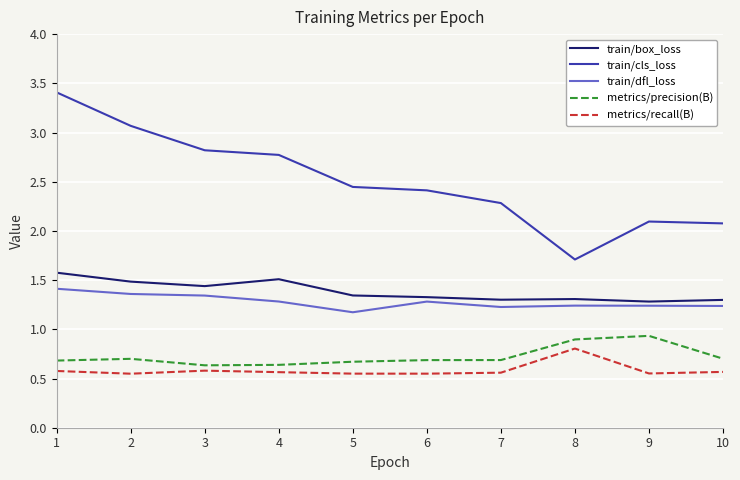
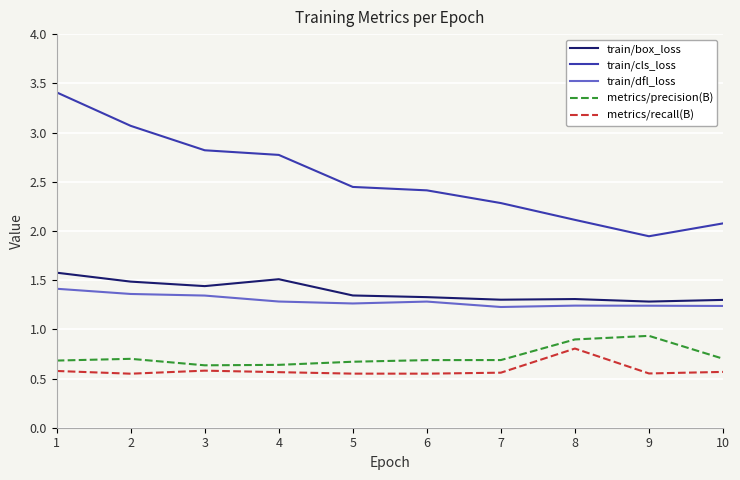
  {
    "train/box_loss": {
      "1": 1.6,
      "2": 1.5,
      "3": 1.4,
      "4": 1.5,
      "5": 1.3,
      "6": 1.3,
      "7": 1.3,
      "8": 1.3,
      "9": 1.3,
      "10": 1.3
    },
    "train/cls_loss": {
      "1": 3.4,
      "2": 3.1,
      "3": 2.8,
      "4": 2.8,
      "5": 2.4,
      "6": 2.4,
      "7": 2.3,
-     "8": 1.7,
-     "9": 2.1,
+     "8": 2.1,
+     "9": 1.9,
      "10": 2.1
    },
    "train/dfl_loss": {
      "1": 1.4,
      "2": 1.4,
      "3": 1.3,
      "4": 1.3,
-     "5": 1.2,
+     "5": 1.3,
      "6": 1.3,
      "7": 1.2,
      "8": 1.2,
      "9": 1.2,
      "10": 1.2
    },
    "metrics/precision(B)": {
      "1": 0.7,
      "2": 0.7,
      "3": 0.6,
      "4": 0.6,
      "5": 0.7,
      "6": 0.7,
      "7": 0.7,
      "8": 0.9,
      "9": 0.9,
      "10": 0.7
    },
    "metrics/recall(B)": {
      "1": 0.6,
      "2": 0.5,
      "3": 0.6,
      "4": 0.6,
      "5": 0.5,
      "6": 0.5,
      "7": 0.6,
      "8": 0.8,
      "9": 0.6,
      "10": 0.6
    }
  }
